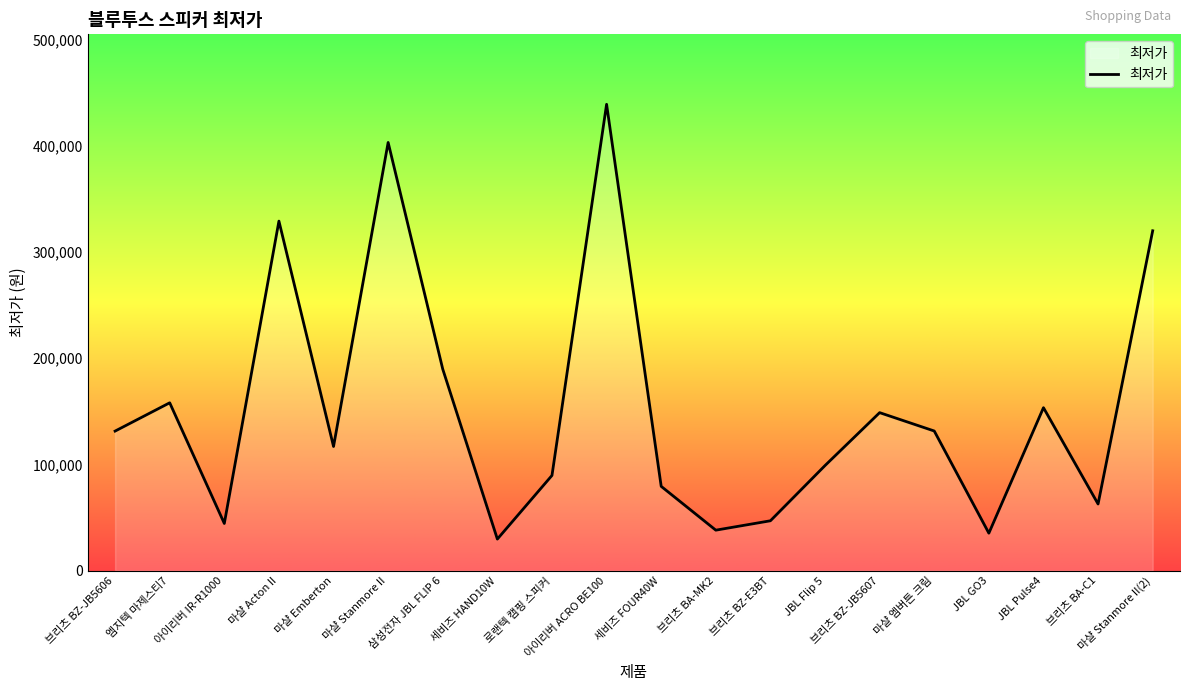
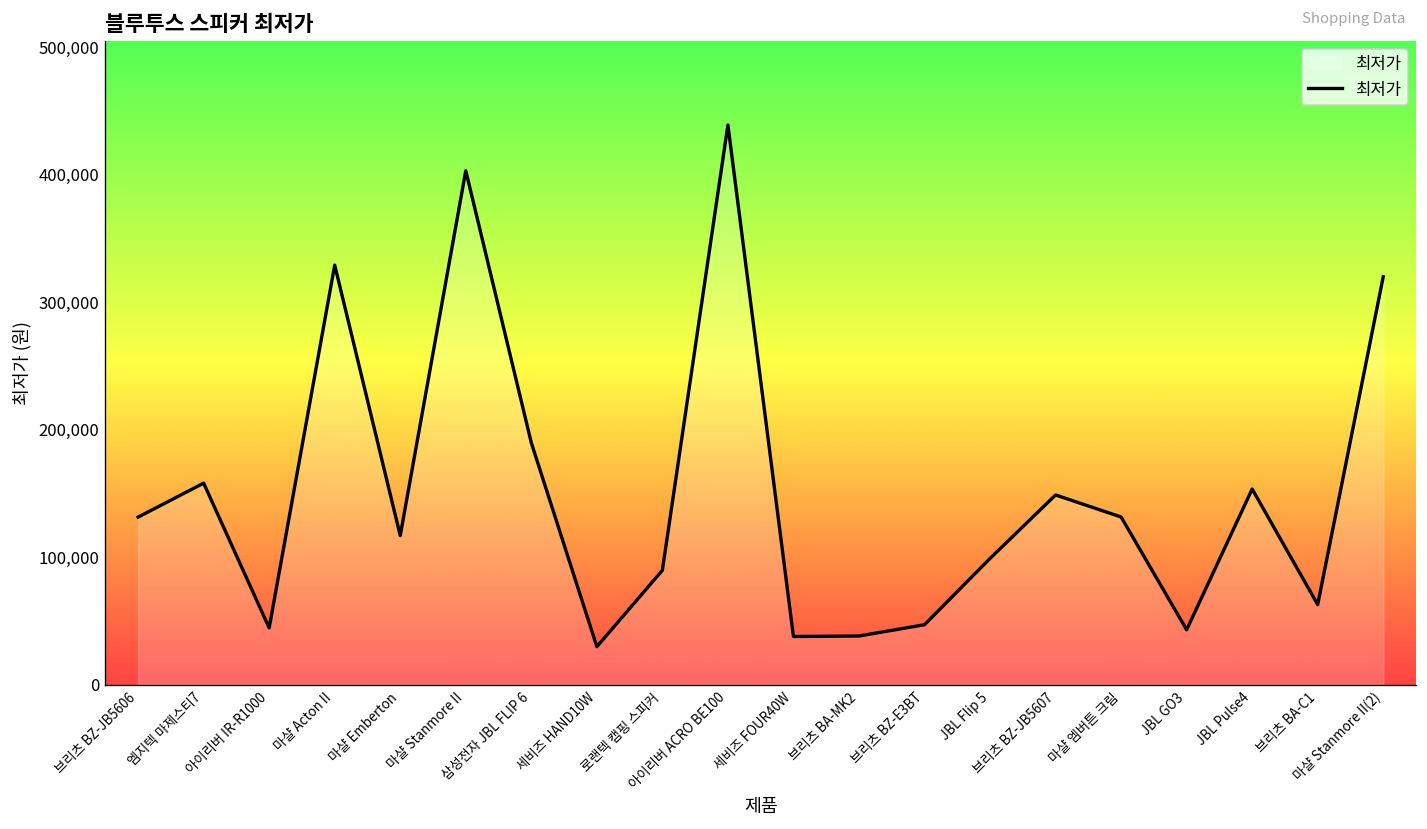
  {
    "브리츠 BZ-JB5606": "131,000",
    "엠지텍 마제스티7": "158,000",
    "아이리버 IR-R1000": "45,000",
    "마샬 Acton II": "329,000",
    "마샬 Emberton": "117,000",
    "마샬 Stanmore II": "403,000",
    "삼성전자 JBL FLIP 6": "190,000",
    "세비즈 HAND10W": "30,000",
    "로랜텍 캠핑 스피커": "90,000",
    "아이리버 ACRO BE100": "439,000",
-   "세비즈 FOUR40W": "79,000",
+   "세비즈 FOUR40W": "38,000",
    "브리츠 BA-MK2": "38,000",
    "브리츠 BZ-E3BT": "47,000",
    "JBL Flip 5": "99,000",
    "브리츠 BZ-JB5607": "149,000",
    "마샬 엠버튼 크림": "132,000",
-   "JBL GO3": "35,000",
+   "JBL GO3": "43,000",
    "JBL Pulse4": "153,000",
    "브리츠 BA-C1": "63,000",
    "마샬 Stanmore II(2)": "320,000"
  }
